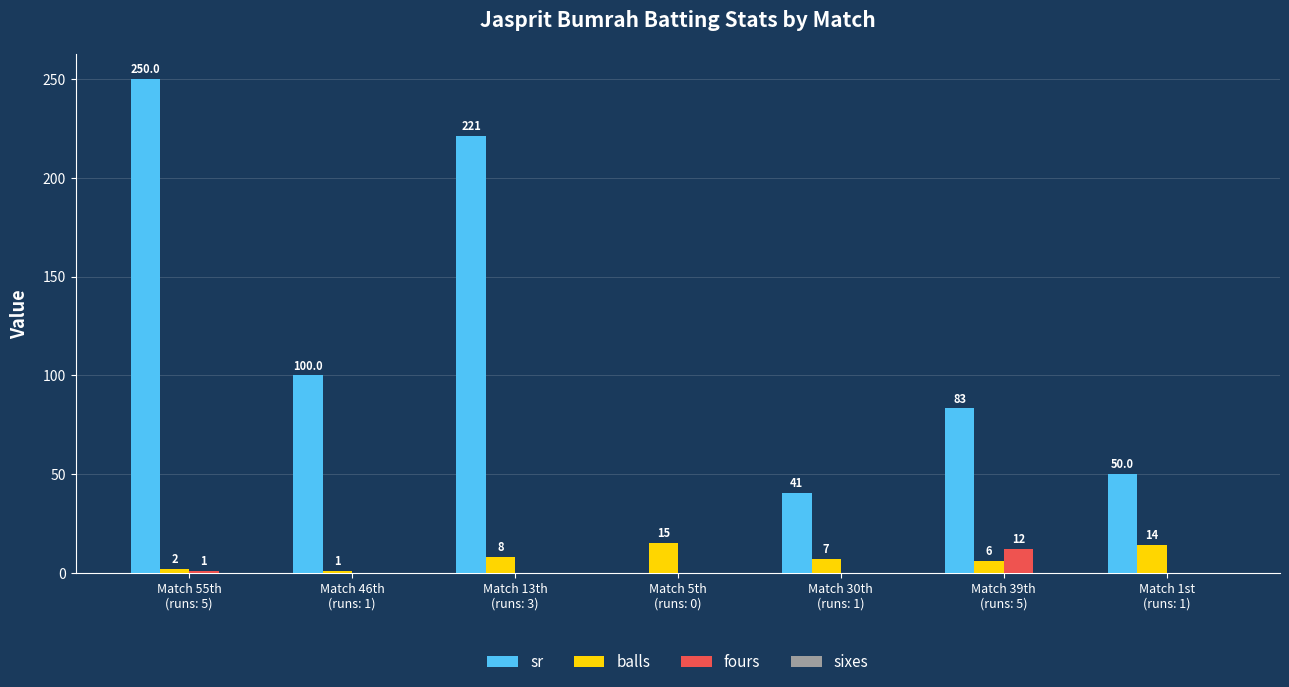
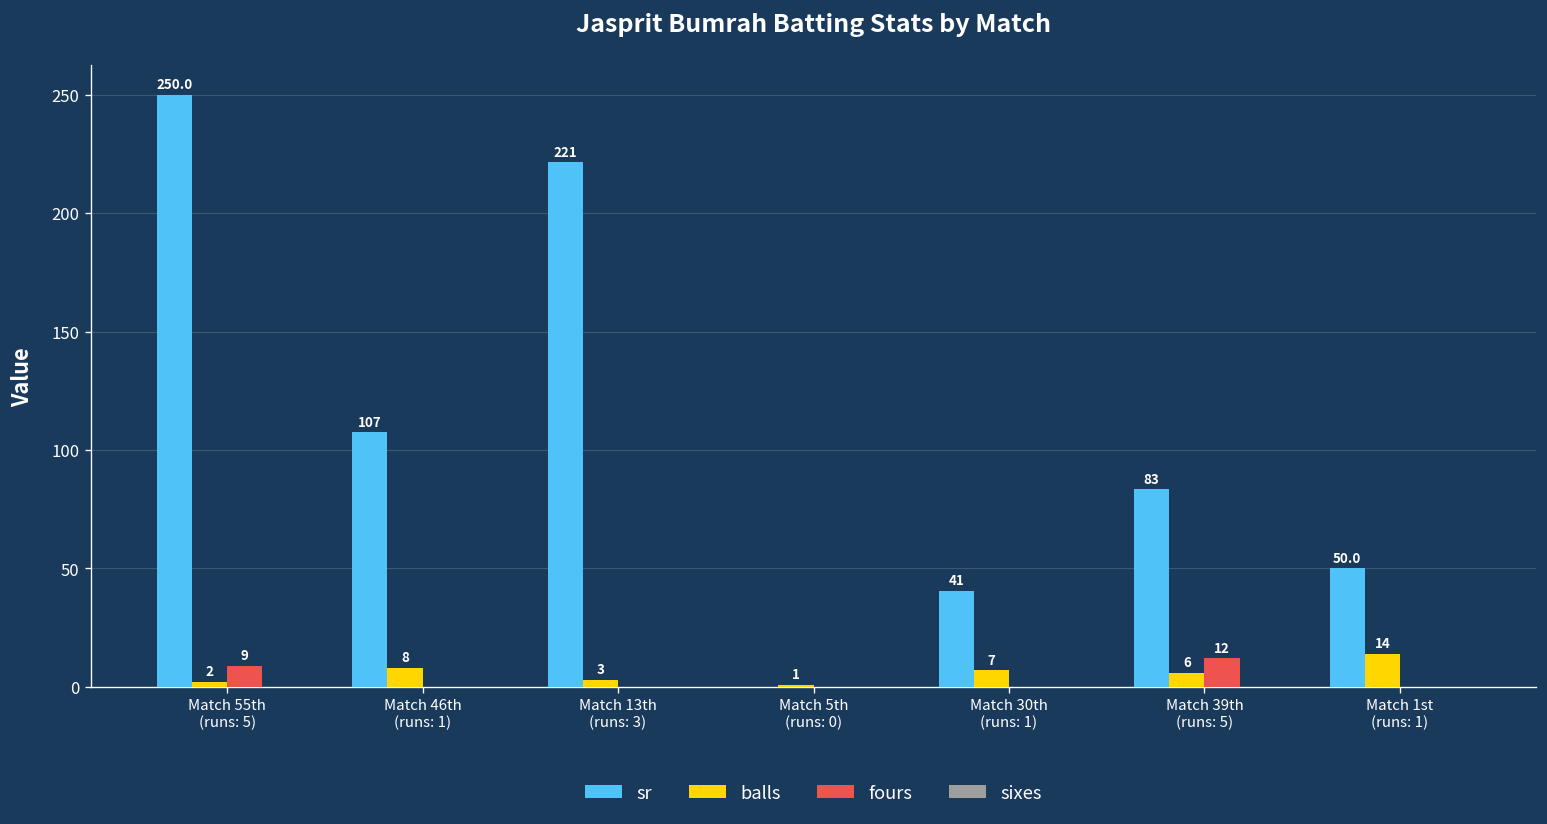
  {
    "sr": {
      "Match 55th (runs: 5)": 250.0,
-     "Match 46th (runs: 1)": 100.0,
+     "Match 46th (runs: 1)": 107,
      "Match 13th (runs: 3)": 221,
      "Match 30th (runs: 1)": 41,
      "Match 39th (runs: 5)": 83,
      "Match 1st (runs: 1)": 50.0
    },
    "balls": {
      "Match 55th (runs: 5)": 2,
-     "Match 46th (runs: 1)": 1,
-     "Match 13th (runs: 3)": 8,
-     "Match 5th (runs: 0)": 15,
+     "Match 46th (runs: 1)": 8,
+     "Match 13th (runs: 3)": 3,
+     "Match 5th (runs: 0)": 1,
      "Match 30th (runs: 1)": 7,
      "Match 39th (runs: 5)": 6,
      "Match 1st (runs: 1)": 14
    },
    "fours": {
-     "Match 55th (runs: 5)": 1,
+     "Match 55th (runs: 5)": 9,
      "Match 39th (runs: 5)": 12
    },
    "sixes": {
      "Match 55th (runs: 5)": 0,
      "Match 46th (runs: 1)": 0,
      "Match 13th (runs: 3)": 0,
      "Match 5th (runs: 0)": 0,
      "Match 30th (runs: 1)": 0,
      "Match 39th (runs: 5)": 0,
      "Match 1st (runs: 1)": 0
    }
  }
